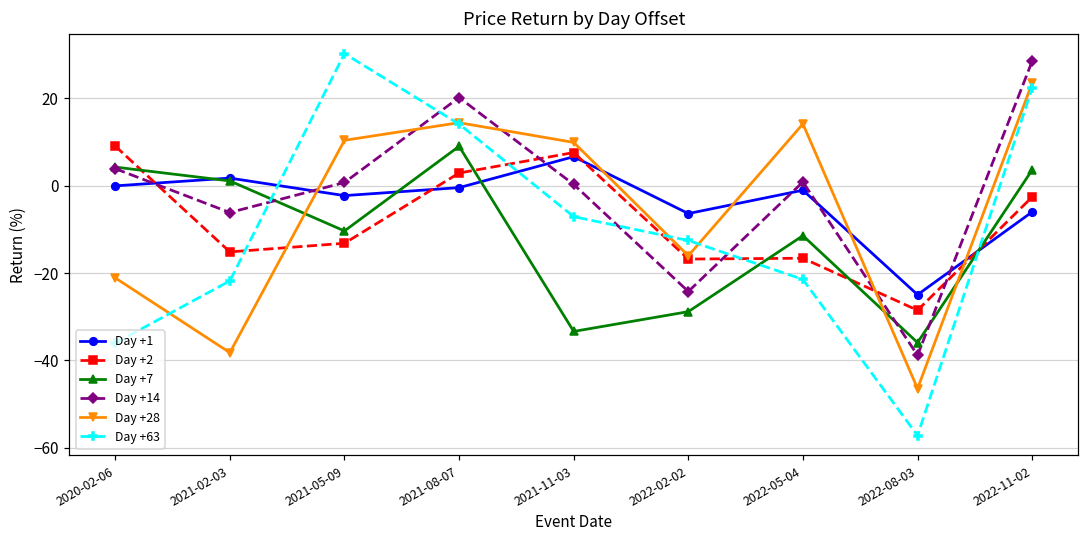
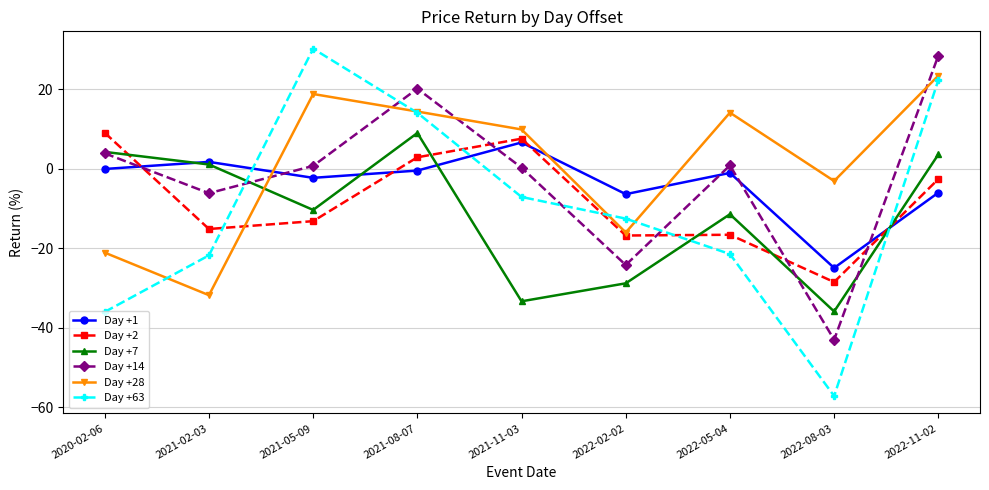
  {
    "Day +1": {
      "2020-02-06": 0,
      "2021-02-03": 2,
      "2021-05-09": -2,
      "2021-08-07": 0,
      "2021-11-03": 7,
      "2022-02-02": -6,
      "2022-05-04": -1,
      "2022-08-03": -25,
      "2022-11-02": -6
    },
    "Day +2": {
      "2020-02-06": 9,
      "2021-02-03": -15,
      "2021-05-09": -13,
      "2021-08-07": 3,
      "2021-11-03": 8,
      "2022-02-02": -17,
      "2022-05-04": -17,
      "2022-08-03": -29,
      "2022-11-02": -3
    },
    "Day +7": {
      "2021-02-03": 1,
      "2021-05-09": -10,
      "2021-08-07": 9,
      "2021-11-03": -33,
      "2022-02-02": -29,
      "2022-05-04": -11,
      "2022-08-03": -36,
      "2022-11-02": 4
    },
    "Day +14": {
      "2021-02-03": -6,
      "2021-05-09": 1,
      "2021-08-07": 20,
      "2021-11-03": 0,
      "2022-02-02": -24,
      "2022-05-04": 1,
-     "2022-08-03": -39,
+     "2022-08-03": -43,
      "2022-11-02": 28
    },
    "Day +28": {
      "2020-02-06": -21,
-     "2021-02-03": -38,
-     "2021-05-09": 10,
+     "2021-02-03": -32,
+     "2021-05-09": 19,
      "2021-11-03": 10,
      "2022-02-02": -16,
      "2022-05-04": 14,
-     "2022-08-03": -46,
+     "2022-08-03": -3,
      "2022-11-02": 23
    },
    "Day +63": {
      "2021-02-03": -22,
      "2021-05-09": 30,
      "2021-11-03": -7,
      "2022-02-02": -13,
      "2022-05-04": -21,
      "2022-08-03": -57,
      "2022-11-02": 22
    }
  }
